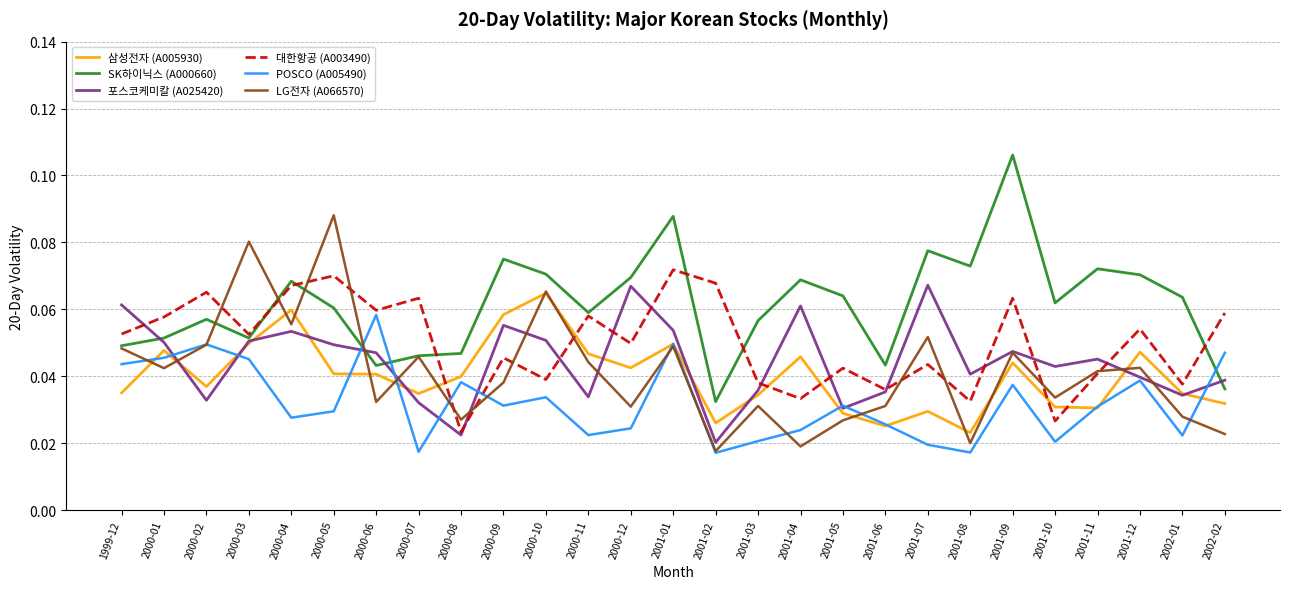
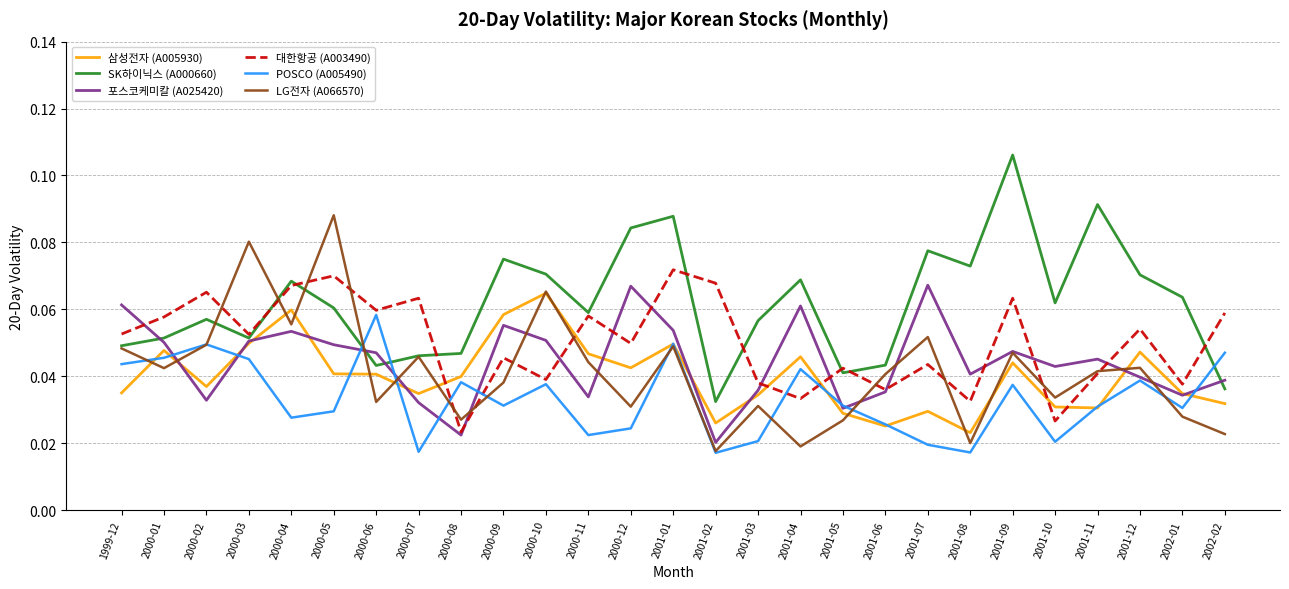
  {
    "삼성전자 (A005930)": {
      "1999-12": 0.035,
      "2000-01": 0.048,
      "2000-02": 0.037,
      "2000-04": 0.060,
      "2000-05": 0.041,
      "2000-06": 0.041,
      "2000-07": 0.035,
      "2000-08": 0.040,
      "2000-09": 0.058,
      "2000-11": 0.047,
      "2000-12": 0.043,
      "2001-02": 0.026,
      "2001-03": 0.034,
      "2001-04": 0.046,
      "2001-05": 0.029,
      "2001-07": 0.030,
      "2001-08": 0.023,
      "2001-09": 0.044,
      "2001-10": 0.031,
      "2001-12": 0.047,
      "2002-02": 0.032
    },
    "SK하이닉스 (A000660)": {
      "1999-12": 0.049,
      "2000-01": 0.051,
      "2000-02": 0.057,
      "2000-03": 0.051,
      "2000-04": 0.068,
      "2000-05": 0.060,
      "2000-06": 0.043,
      "2000-08": 0.047,
      "2000-09": 0.075,
      "2000-10": 0.071,
      "2000-11": 0.059,
-     "2000-12": 0.070,
+     "2000-12": 0.084,
      "2001-01": 0.088,
      "2001-02": 0.032,
      "2001-03": 0.057,
      "2001-04": 0.069,
-     "2001-05": 0.064,
+     "2001-05": 0.041,
      "2001-06": 0.043,
      "2001-07": 0.078,
      "2001-08": 0.073,
      "2001-09": 0.106,
      "2001-10": 0.062,
-     "2001-11": 0.072,
+     "2001-11": 0.091,
      "2001-12": 0.070,
      "2002-01": 0.064,
      "2002-02": 0.036
    },
    "포스코케미칼 (A025420)": {
      "1999-12": 0.061,
      "2000-01": 0.050,
      "2000-02": 0.033,
      "2000-04": 0.053,
      "2000-05": 0.049,
      "2000-06": 0.047,
      "2000-07": 0.032,
      "2000-08": 0.022,
      "2000-09": 0.055,
      "2000-10": 0.051,
      "2000-11": 0.034,
      "2000-12": 0.067,
      "2001-01": 0.054,
      "2001-02": 0.020,
      "2001-03": 0.036,
      "2001-04": 0.061,
      "2001-05": 0.030,
      "2001-07": 0.067,
      "2001-08": 0.041,
      "2001-10": 0.043,
      "2001-11": 0.045,
      "2001-12": 0.040,
      "2002-02": 0.039
    },
    "대한항공 (A003490)": {
      "1999-12": 0.053,
      "2000-01": 0.058,
      "2000-02": 0.065,
      "2000-03": 0.053,
      "2000-04": 0.067,
      "2000-05": 0.070,
      "2000-06": 0.060,
      "2000-07": 0.063,
      "2000-08": 0.023,
      "2000-09": 0.046,
      "2000-10": 0.039,
      "2000-11": 0.058,
      "2000-12": 0.050,
      "2001-01": 0.072,
      "2001-02": 0.068,
      "2001-03": 0.038,
      "2001-04": 0.033,
      "2001-05": 0.042,
      "2001-07": 0.044,
      "2001-08": 0.033,
      "2001-09": 0.063,
      "2001-10": 0.027,
      "2001-12": 0.054,
      "2002-01": 0.038,
      "2002-02": 0.059
    },
    "POSCO (A005490)": {
      "1999-12": 0.044,
      "2000-01": 0.046,
      "2000-03": 0.045,
      "2000-04": 0.028,
      "2000-05": 0.030,
      "2000-06": 0.058,
      "2000-07": 0.017,
      "2000-08": 0.038,
      "2000-09": 0.031,
-     "2000-10": 0.034,
+     "2000-10": 0.038,
      "2000-11": 0.022,
      "2000-12": 0.024,
      "2001-03": 0.021,
-     "2001-04": 0.024,
+     "2001-04": 0.042,
      "2001-05": 0.031,
      "2001-07": 0.020,
      "2001-08": 0.017,
      "2001-09": 0.037,
      "2001-10": 0.020,
      "2001-12": 0.039,
-     "2002-01": 0.022,
+     "2002-01": 0.031,
      "2002-02": 0.047
    },
    "LG전자 (A066570)": {
      "1999-12": 0.048,
      "2000-01": 0.042,
      "2000-03": 0.080,
      "2000-04": 0.056,
      "2000-05": 0.088,
      "2000-06": 0.032,
      "2000-08": 0.027,
      "2000-09": 0.038,
      "2000-11": 0.044,
      "2000-12": 0.031,
      "2001-03": 0.031,
      "2001-04": 0.019,
      "2001-05": 0.027,
-     "2001-06": 0.031,
+     "2001-06": 0.041,
      "2001-07": 0.052,
      "2001-08": 0.020,
      "2001-10": 0.034,
      "2001-12": 0.043,
      "2002-01": 0.028,
      "2002-02": 0.023
    }
  }
